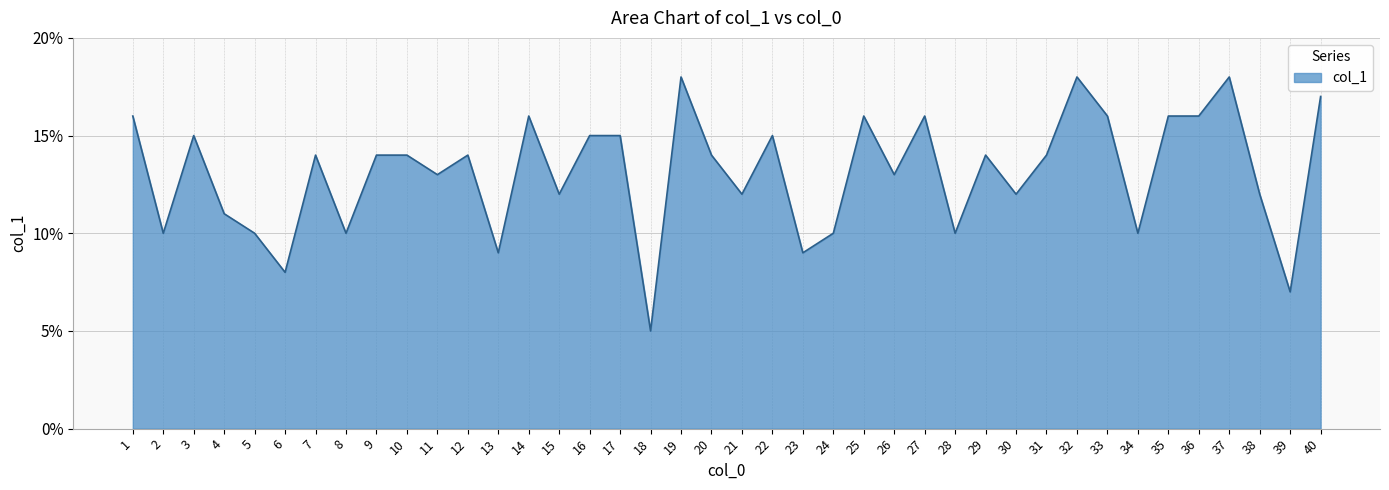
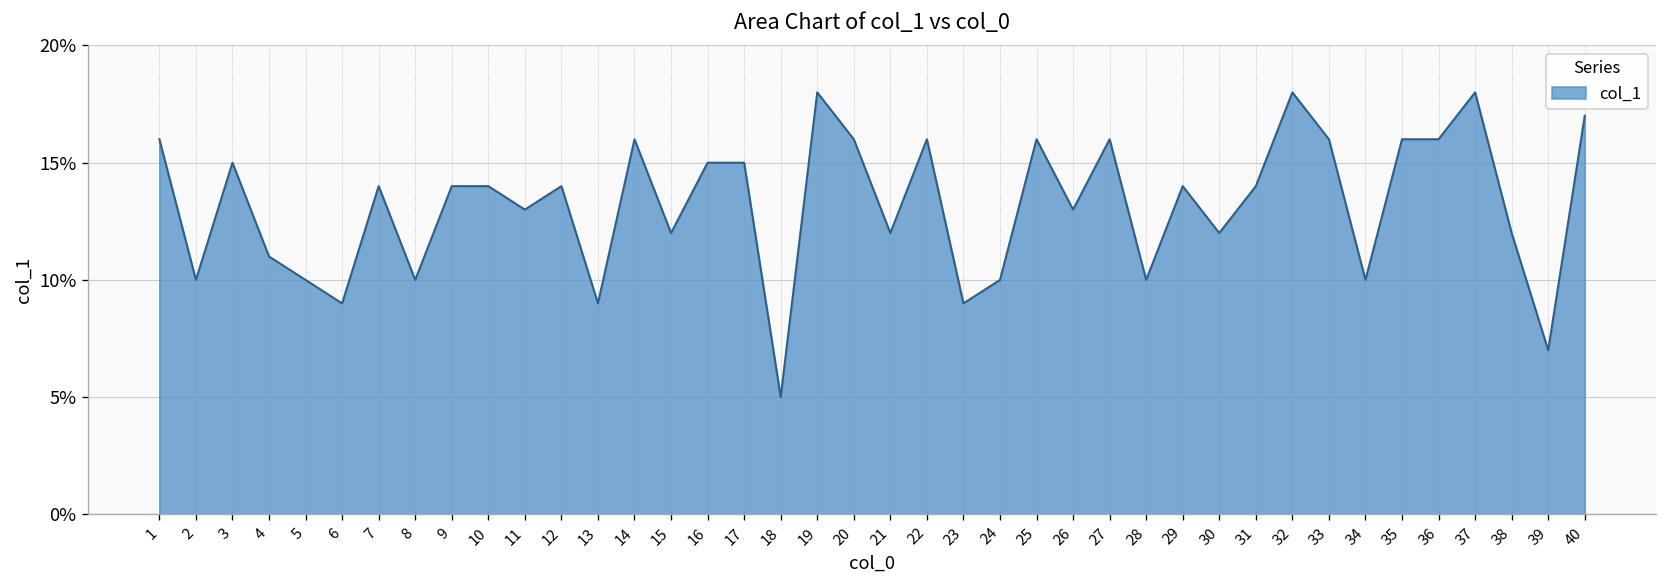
  {
    "1": "16%",
    "2": "10%",
    "3": "15%",
    "4": "11%",
    "5": "10%",
-   "6": "8%",
+   "6": "9%",
    "7": "14%",
    "8": "10%",
    "9": "14%",
    "10": "14%",
    "11": "13%",
    "12": "14%",
    "13": "9%",
    "14": "16%",
    "15": "12%",
    "16": "15%",
    "17": "15%",
    "18": "5%",
    "19": "18%",
-   "20": "14%",
+   "20": "16%",
    "21": "12%",
-   "22": "15%",
+   "22": "16%",
    "23": "9%",
    "24": "10%",
    "25": "16%",
    "26": "13%",
    "27": "16%",
    "28": "10%",
    "29": "14%",
    "30": "12%",
    "31": "14%",
    "32": "18%",
    "33": "16%",
    "34": "10%",
    "35": "16%",
    "36": "16%",
    "37": "18%",
    "38": "12%",
    "39": "7%",
    "40": "17%"
  }
